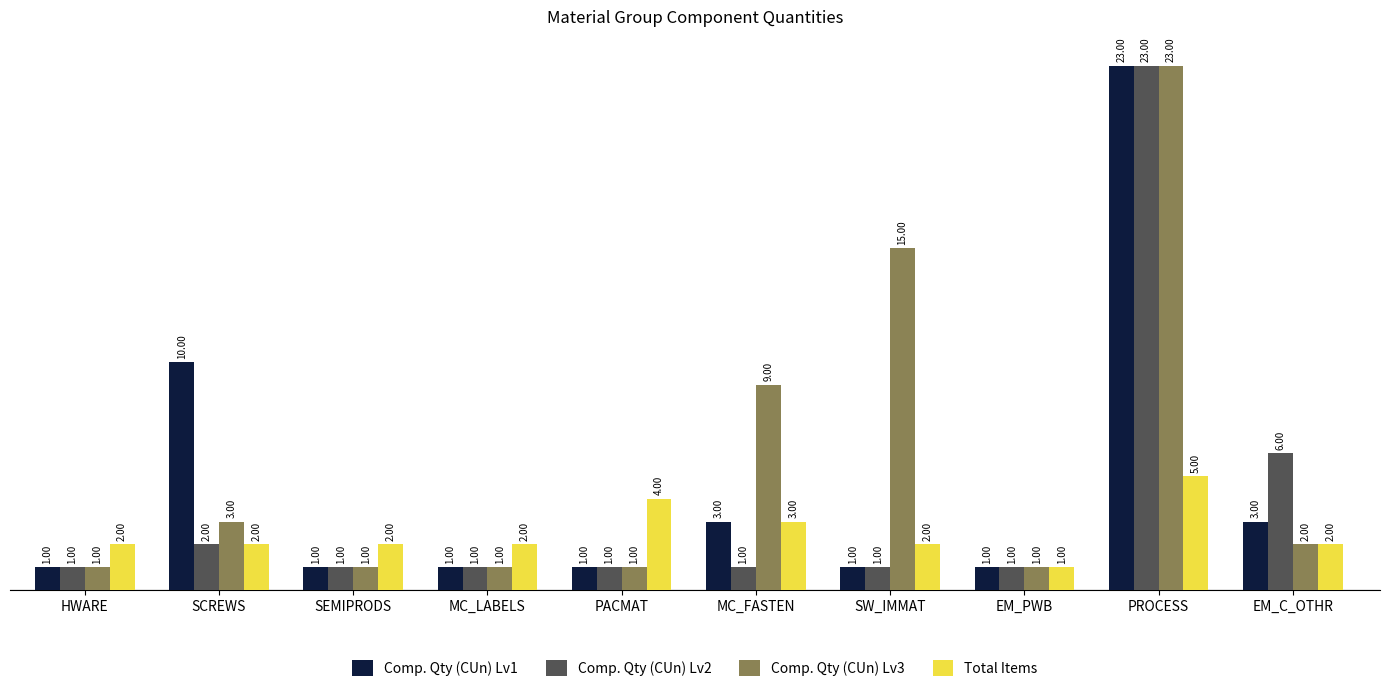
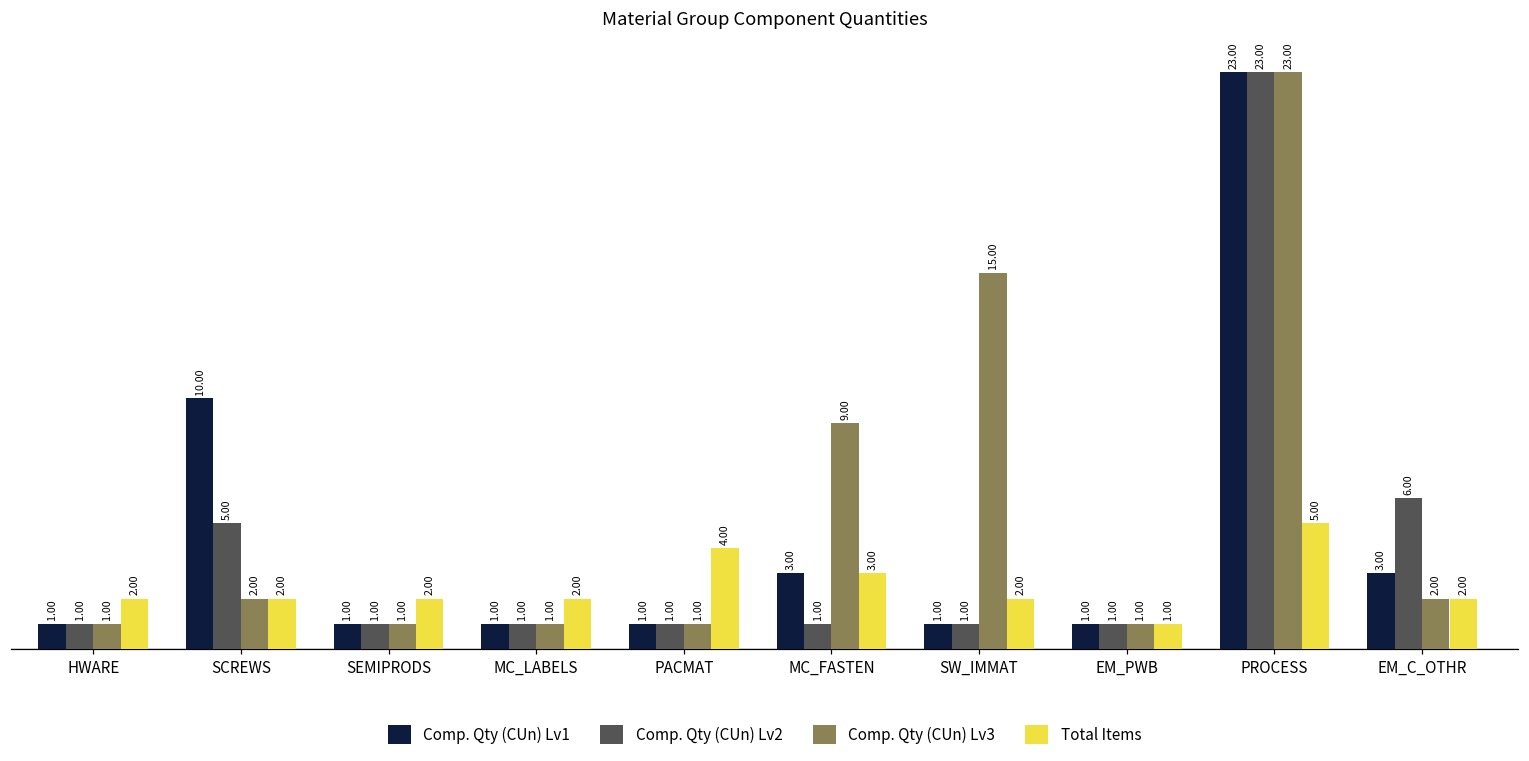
  {
    "Comp. Qty (CUn) Lv1": {
      "HWARE": 1.00,
      "SCREWS": 10.00,
      "SEMIPRODS": 1.00,
      "MC_LABELS": 1.00,
      "PACMAT": 1.00,
      "MC_FASTEN": 3.00,
      "SW_IMMAT": 1.00,
      "EM_PWB": 1.00,
      "PROCESS": 23.00,
      "EM_C_OTHR": 3.00
    },
    "Comp. Qty (CUn) Lv2": {
      "HWARE": 1.00,
-     "SCREWS": 2.00,
+     "SCREWS": 5.00,
      "SEMIPRODS": 1.00,
      "MC_LABELS": 1.00,
      "PACMAT": 1.00,
      "MC_FASTEN": 1.00,
      "SW_IMMAT": 1.00,
      "EM_PWB": 1.00,
      "PROCESS": 23.00,
      "EM_C_OTHR": 6.00
    },
    "Comp. Qty (CUn) Lv3": {
      "HWARE": 1.00,
-     "SCREWS": 3.00,
+     "SCREWS": 2.00,
      "SEMIPRODS": 1.00,
      "MC_LABELS": 1.00,
      "PACMAT": 1.00,
      "MC_FASTEN": 9.00,
      "SW_IMMAT": 15.00,
      "EM_PWB": 1.00,
      "PROCESS": 23.00,
      "EM_C_OTHR": 2.00
    },
    "Total Items": {
      "HWARE": 2.00,
      "SCREWS": 2.00,
      "SEMIPRODS": 2.00,
      "MC_LABELS": 2.00,
      "PACMAT": 4.00,
      "MC_FASTEN": 3.00,
      "SW_IMMAT": 2.00,
      "EM_PWB": 1.00,
      "PROCESS": 5.00,
      "EM_C_OTHR": 2.00
    }
  }
